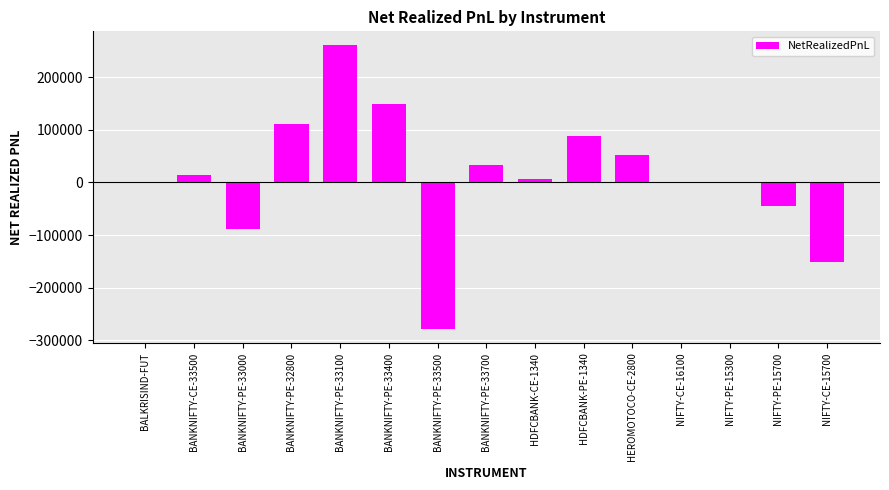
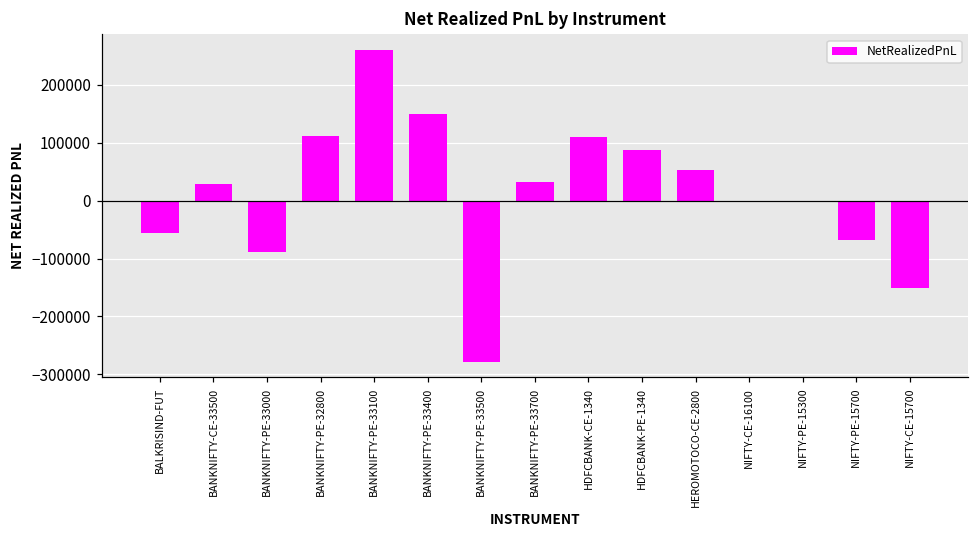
  {
-   "BALKRISIND-FUT": 0,
-   "BANKNIFTY-CE-33500": 10000,
+   "BALKRISIND-FUT": -60000,
+   "BANKNIFTY-CE-33500": 30000,
    "BANKNIFTY-PE-33000": -90000,
    "BANKNIFTY-PE-32800": 110000,
    "BANKNIFTY-PE-33100": 260000,
    "BANKNIFTY-PE-33400": 150000,
    "BANKNIFTY-PE-33500": -280000,
    "BANKNIFTY-PE-33700": 30000,
-   "HDFCBANK-CE-1340": 10000,
+   "HDFCBANK-CE-1340": 110000,
    "HDFCBANK-PE-1340": 90000,
    "HEROMOTOCO-CE-2800": 50000,
    "NIFTY-CE-16100": 0,
    "NIFTY-PE-15300": 0,
-   "NIFTY-PE-15700": -50000,
+   "NIFTY-PE-15700": -70000,
    "NIFTY-CE-15700": -150000
  }
